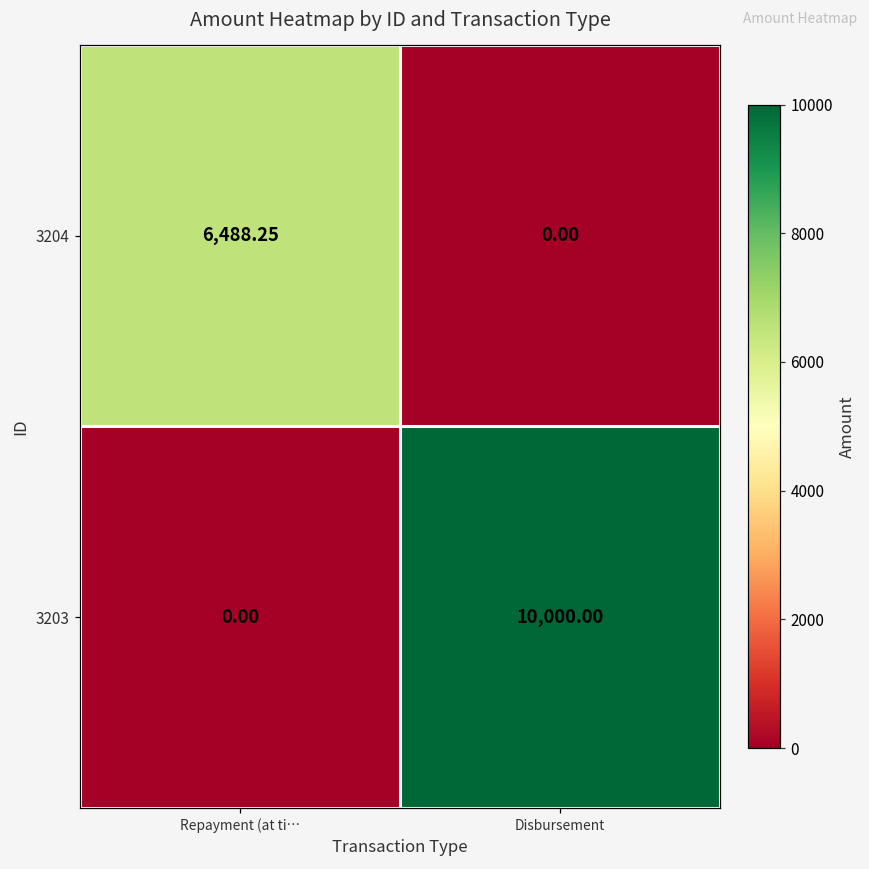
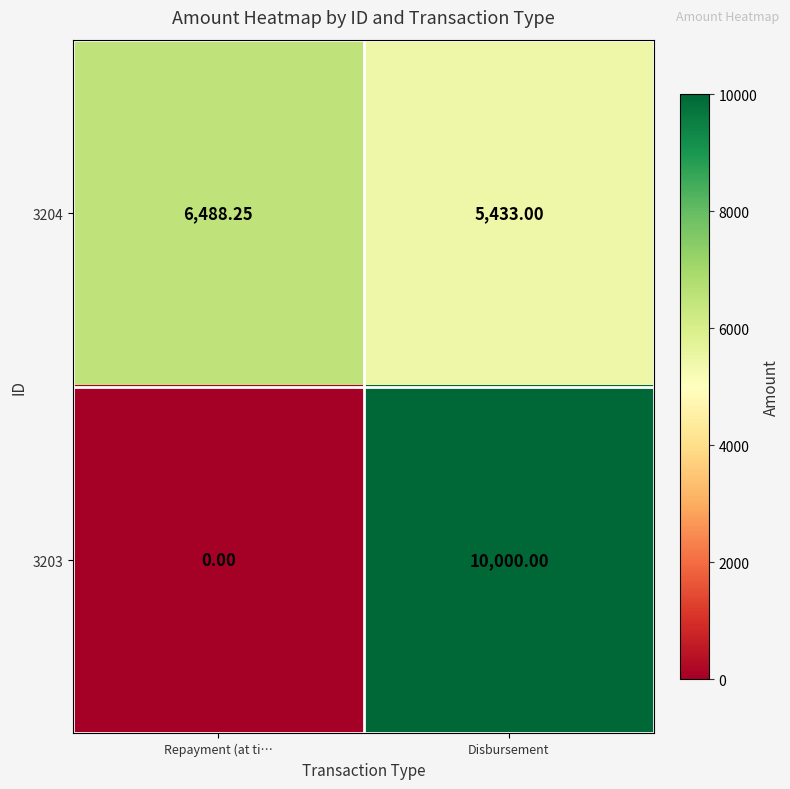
  {
    "3204": {
      "Repayment (at ti…": "6,488.25",
-     "Disbursement": "0.00"
+     "Disbursement": "5,433.00"
    },
    "3203": {
      "Repayment (at ti…": "0.00",
      "Disbursement": "10,000.00"
    }
  }
